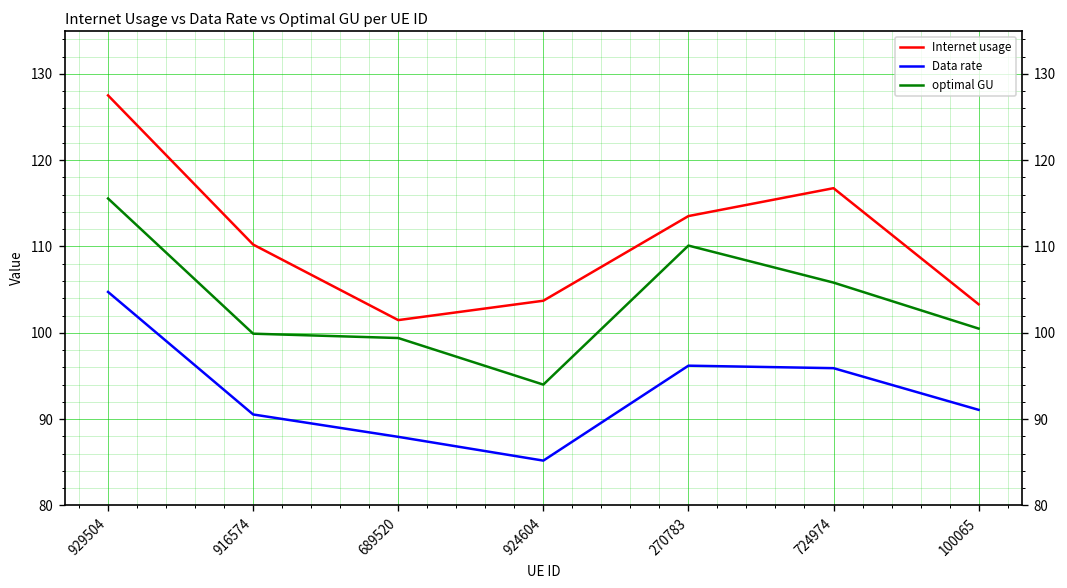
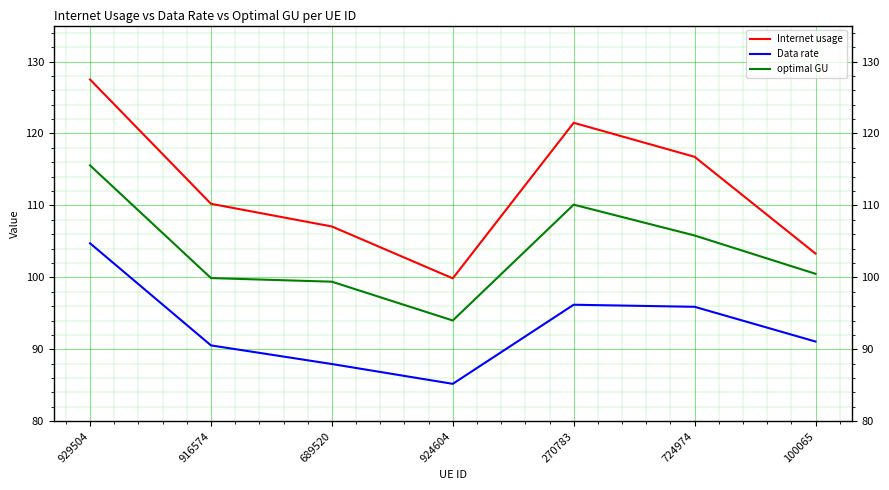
  {
    "Internet usage": {
      "929504": 128,
      "916574": 110,
-     "689520": 101,
-     "924604": 104,
-     "270783": 114,
+     "689520": 107,
+     "924604": 100,
+     "270783": 121,
      "724974": 117,
      "100065": 103
    },
    "Data rate": {
      "929504": 105,
      "916574": 91,
      "689520": 88,
      "924604": 85,
      "270783": 96,
      "724974": 96,
      "100065": 91
    },
    "optimal GU": {
      "929504": 116,
      "916574": 100,
      "689520": 99,
      "924604": 94,
      "270783": 110,
      "724974": 106,
      "100065": 100
    }
  }
